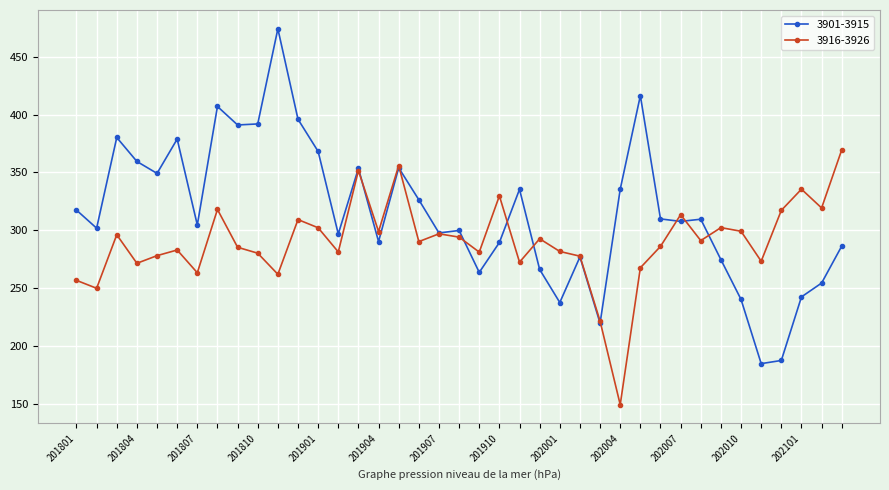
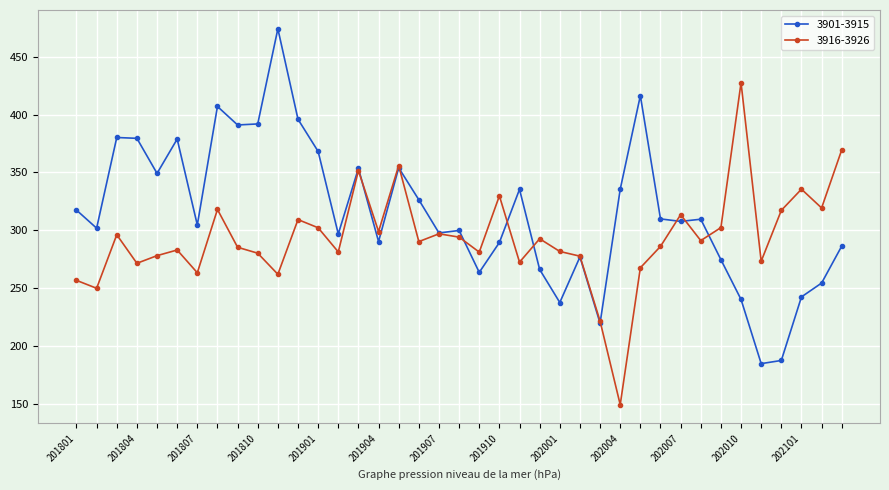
  {
    "3901-3915": {
      "201801": 317,
-     "201804": 359,
+     "201804": 379,
      "201807": 305,
      "201810": 392,
      "201901": 368,
      "201904": 290,
      "201910": 289,
      "202001": 237,
      "202004": 335,
      "202007": 308,
      "202010": 240,
      "202101": 242
    },
    "3916-3926": {
      "201801": 257,
      "201804": 271,
      "201807": 263,
      "201810": 280,
      "201901": 302,
      "201904": 299,
      "201910": 330,
      "202001": 282,
      "202004": 149,
      "202007": 313,
-     "202010": 299,
+     "202010": 428,
      "202101": 335
    }
  }
